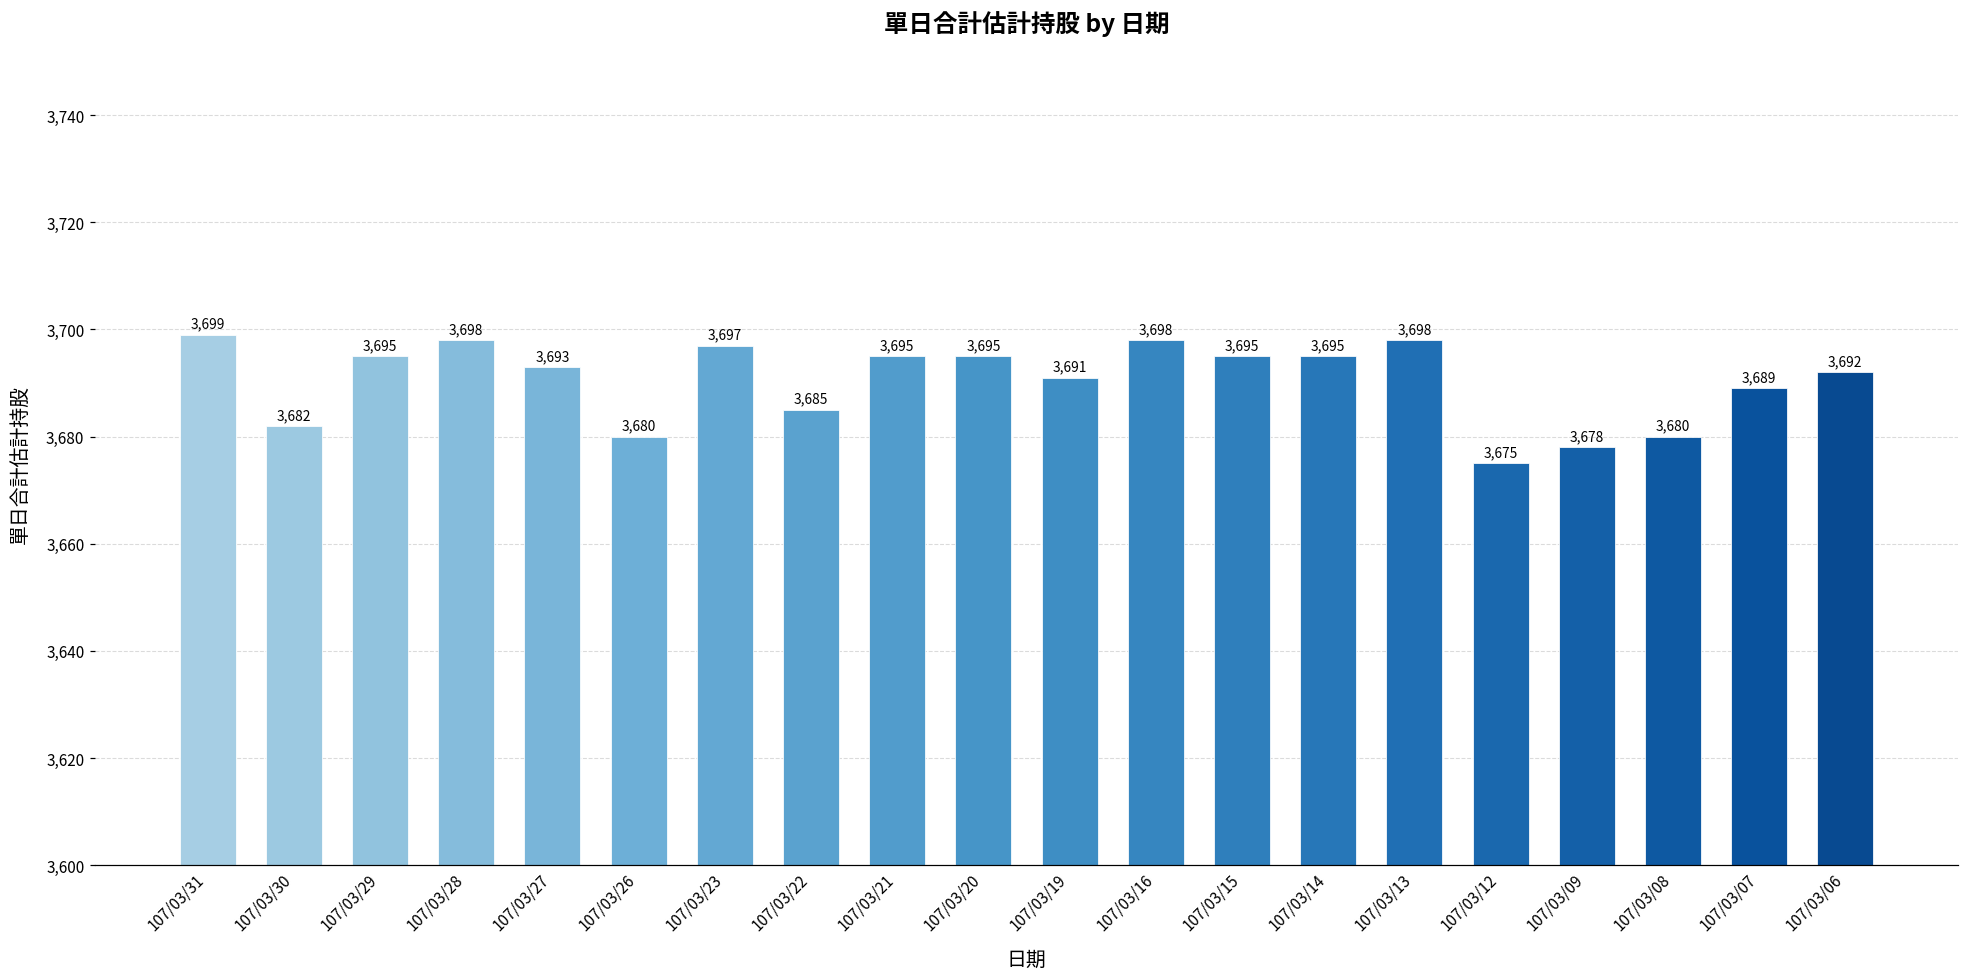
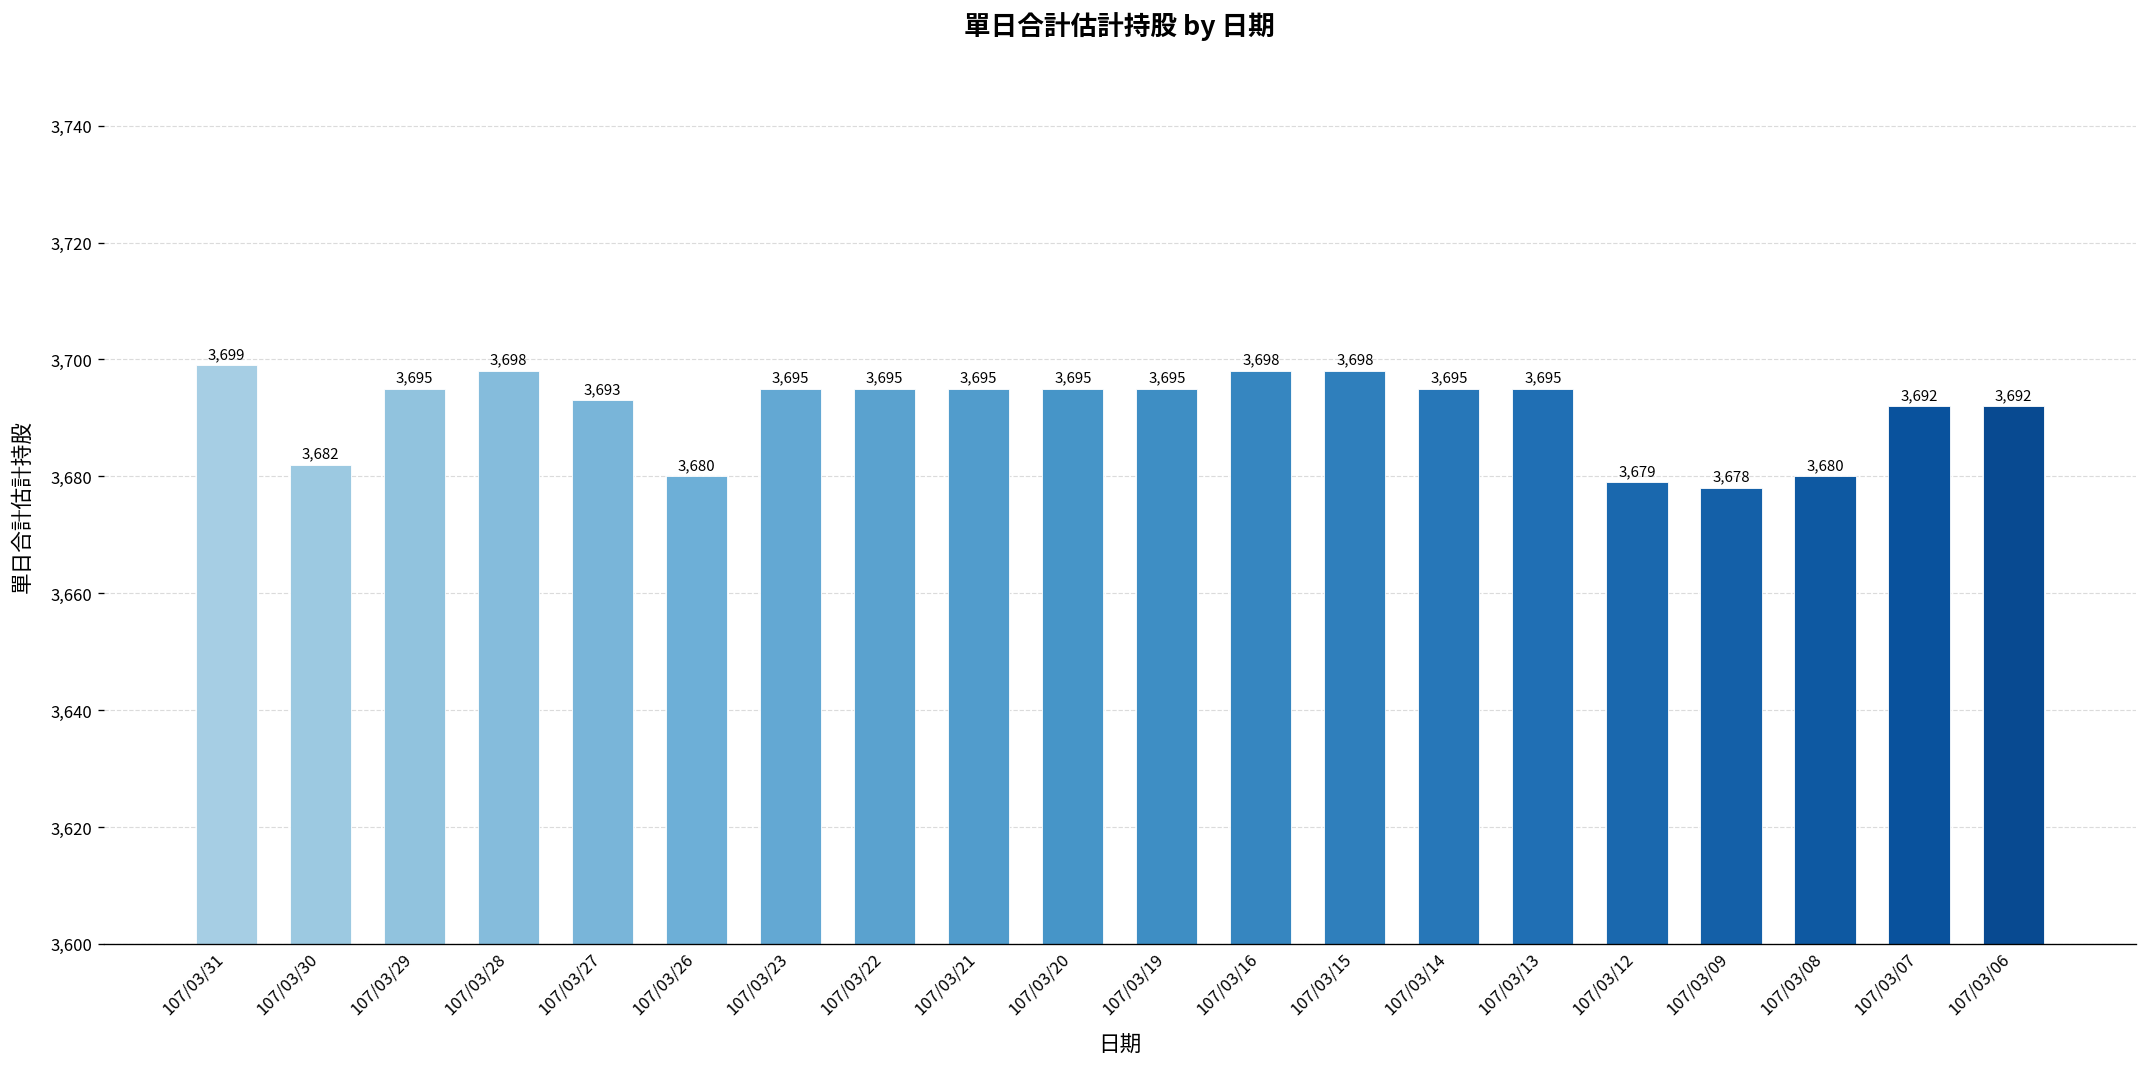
  {
    "107/03/31": "3,699",
    "107/03/30": "3,682",
    "107/03/29": "3,695",
    "107/03/28": "3,698",
    "107/03/27": "3,693",
    "107/03/26": "3,680",
-   "107/03/23": "3,697",
-   "107/03/22": "3,685",
+   "107/03/23": "3,695",
+   "107/03/22": "3,695",
    "107/03/21": "3,695",
    "107/03/20": "3,695",
-   "107/03/19": "3,691",
+   "107/03/19": "3,695",
    "107/03/16": "3,698",
-   "107/03/15": "3,695",
+   "107/03/15": "3,698",
    "107/03/14": "3,695",
-   "107/03/13": "3,698",
-   "107/03/12": "3,675",
+   "107/03/13": "3,695",
+   "107/03/12": "3,679",
    "107/03/09": "3,678",
    "107/03/08": "3,680",
-   "107/03/07": "3,689",
+   "107/03/07": "3,692",
    "107/03/06": "3,692"
  }
